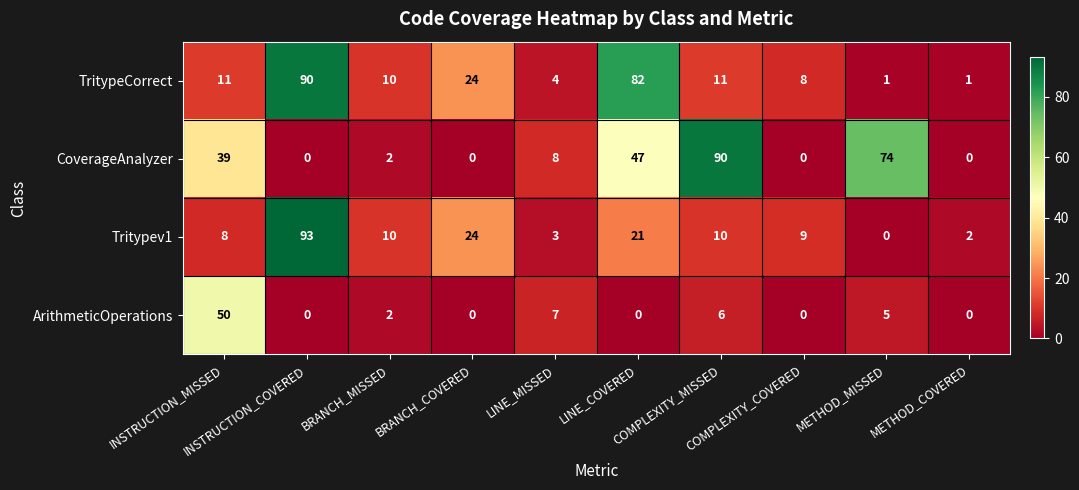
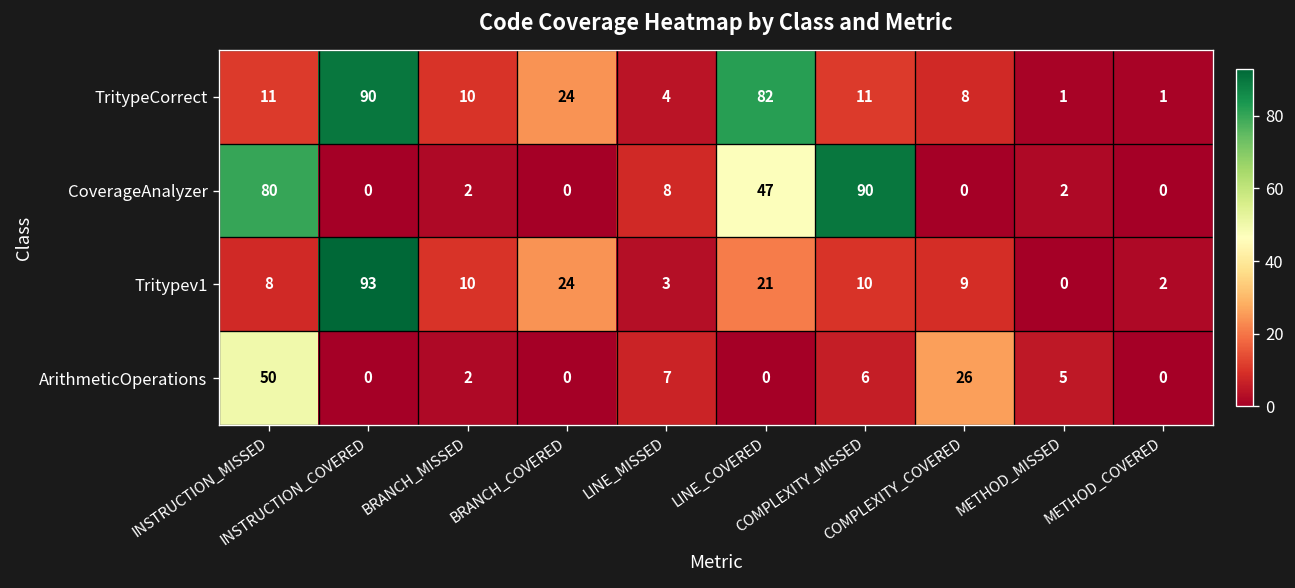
  {
    "TritypeCorrect": {
      "INSTRUCTION_MISSED": 11,
      "INSTRUCTION_COVERED": 90,
      "BRANCH_MISSED": 10,
      "BRANCH_COVERED": 24,
      "LINE_MISSED": 4,
      "LINE_COVERED": 82,
      "COMPLEXITY_MISSED": 11,
      "COMPLEXITY_COVERED": 8,
      "METHOD_MISSED": 1,
      "METHOD_COVERED": 1
    },
    "CoverageAnalyzer": {
-     "INSTRUCTION_MISSED": 39,
+     "INSTRUCTION_MISSED": 80,
      "INSTRUCTION_COVERED": 0,
      "BRANCH_MISSED": 2,
      "BRANCH_COVERED": 0,
      "LINE_MISSED": 8,
      "LINE_COVERED": 47,
      "COMPLEXITY_MISSED": 90,
      "COMPLEXITY_COVERED": 0,
-     "METHOD_MISSED": 74,
+     "METHOD_MISSED": 2,
      "METHOD_COVERED": 0
    },
    "Tritypev1": {
      "INSTRUCTION_MISSED": 8,
      "INSTRUCTION_COVERED": 93,
      "BRANCH_MISSED": 10,
      "BRANCH_COVERED": 24,
      "LINE_MISSED": 3,
      "LINE_COVERED": 21,
      "COMPLEXITY_MISSED": 10,
      "COMPLEXITY_COVERED": 9,
      "METHOD_MISSED": 0,
      "METHOD_COVERED": 2
    },
    "ArithmeticOperations": {
      "INSTRUCTION_MISSED": 50,
      "INSTRUCTION_COVERED": 0,
      "BRANCH_MISSED": 2,
      "BRANCH_COVERED": 0,
      "LINE_MISSED": 7,
      "LINE_COVERED": 0,
      "COMPLEXITY_MISSED": 6,
-     "COMPLEXITY_COVERED": 0,
+     "COMPLEXITY_COVERED": 26,
      "METHOD_MISSED": 5,
      "METHOD_COVERED": 0
    }
  }
